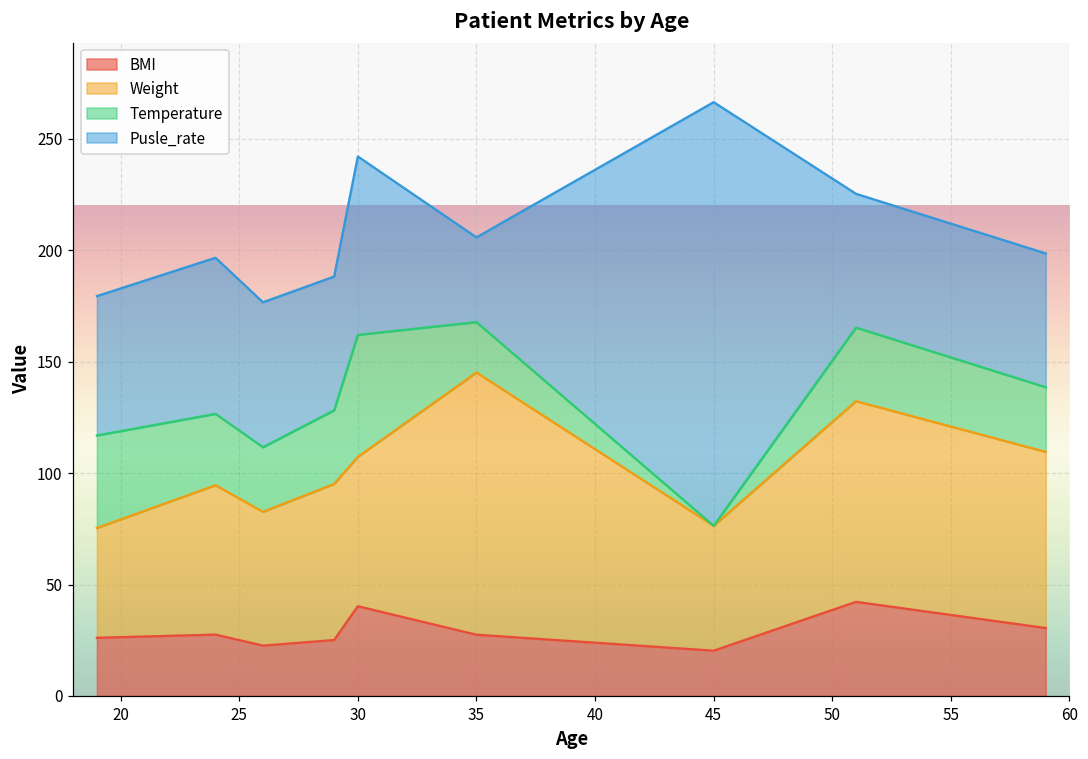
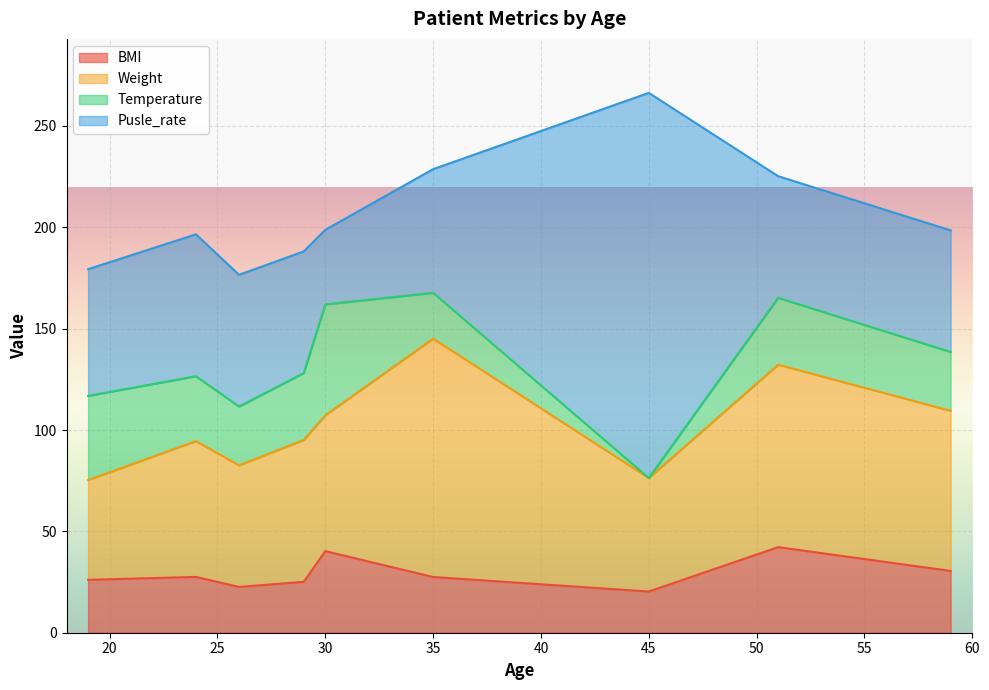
  {
    "BMI": {
      "30": 40,
      "35": 27,
      "45": 20
    },
    "Weight": {
      "30": 67,
      "35": 118
    },
    "Temperature": {
      "30": 55,
      "35": 23
    },
    "Pusle_rate": {
-     "30": 80,
-     "35": 38,
+     "30": 37,
+     "35": 61,
      "45": 190
    }
  }
